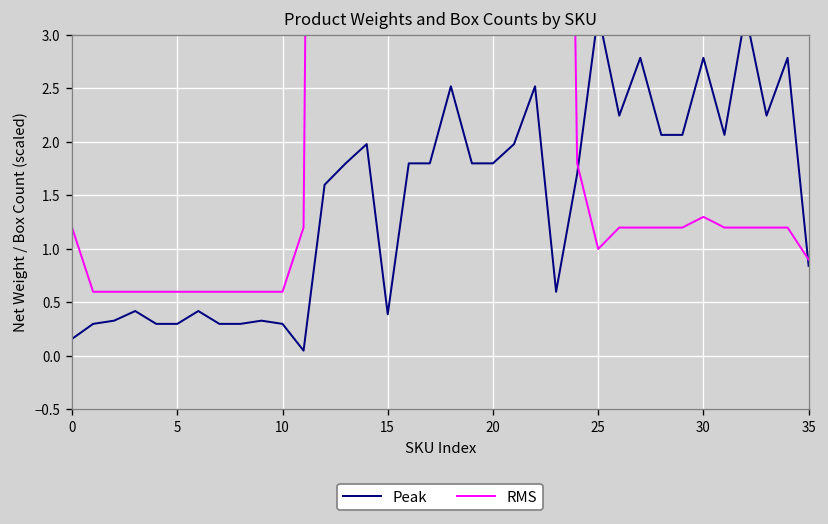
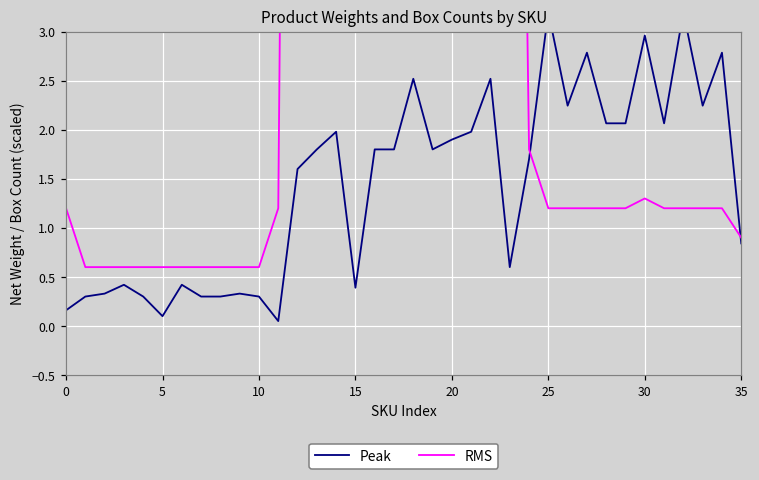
  {
    "Peak": {
      "0": 0.2,
-     "5": 0.3,
+     "5": 0.1,
      "10": 0.3,
      "15": 0.4,
-     "20": 1.8,
-     "30": 2.8,
+     "20": 1.9,
+     "30": 3.0,
      "35": 0.8
    },
    "RMS": {
      "0": 1.2,
      "5": 0.6,
      "10": 0.6,
-     "25": 1.0,
+     "25": 1.2,
      "30": 1.3,
      "35": 0.9
    }
  }
